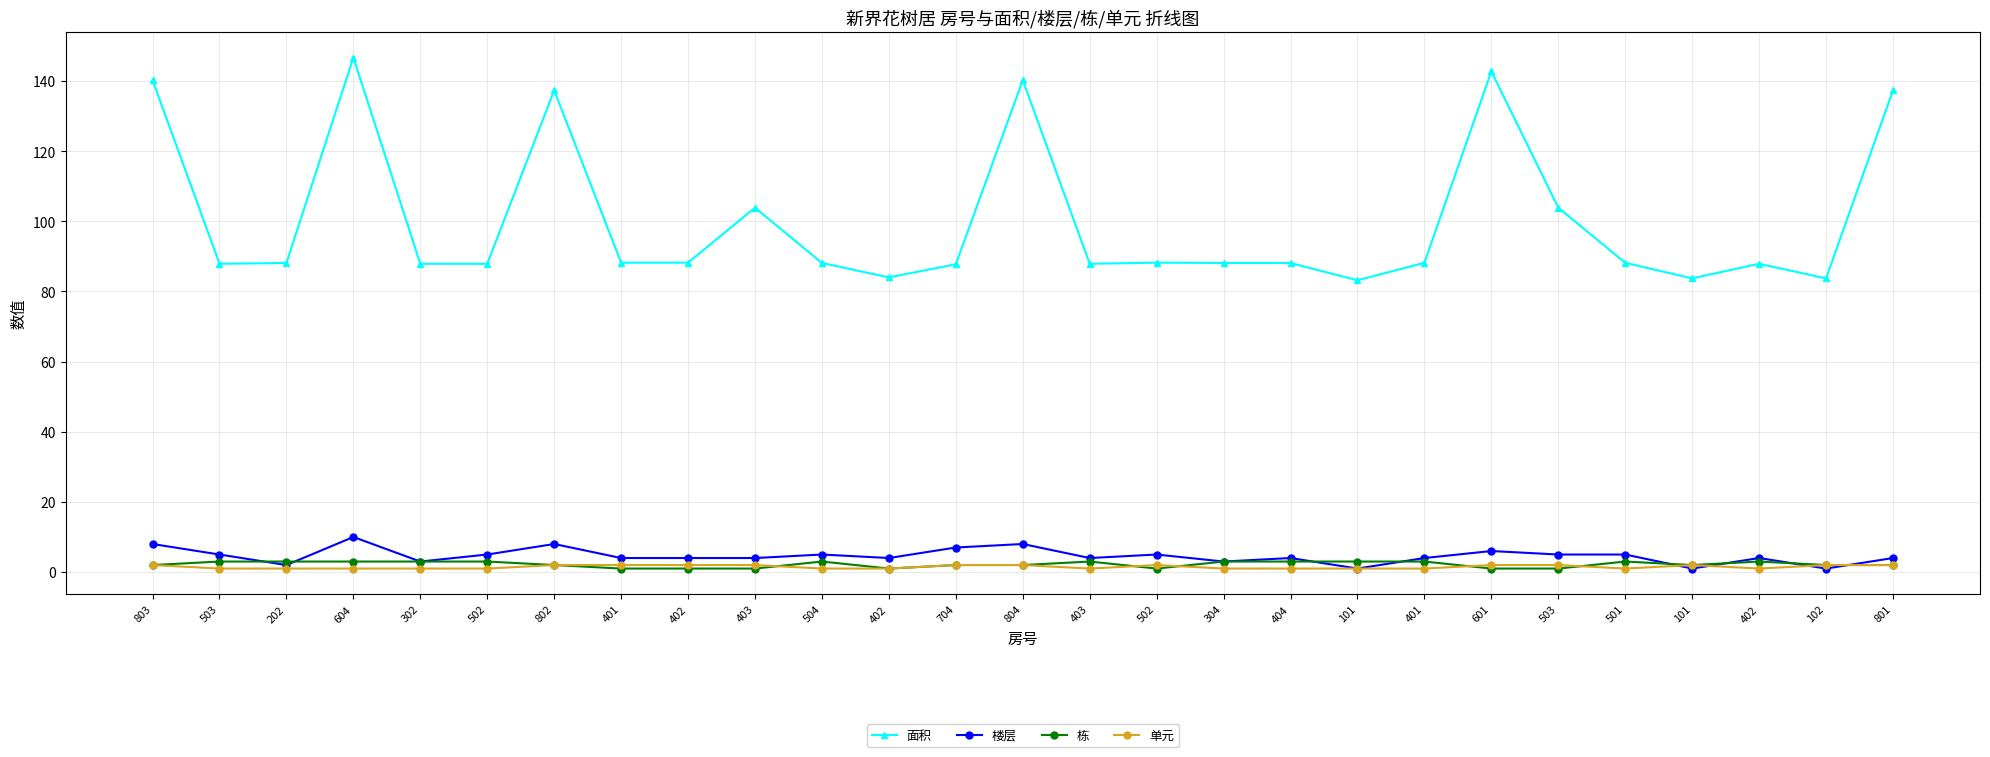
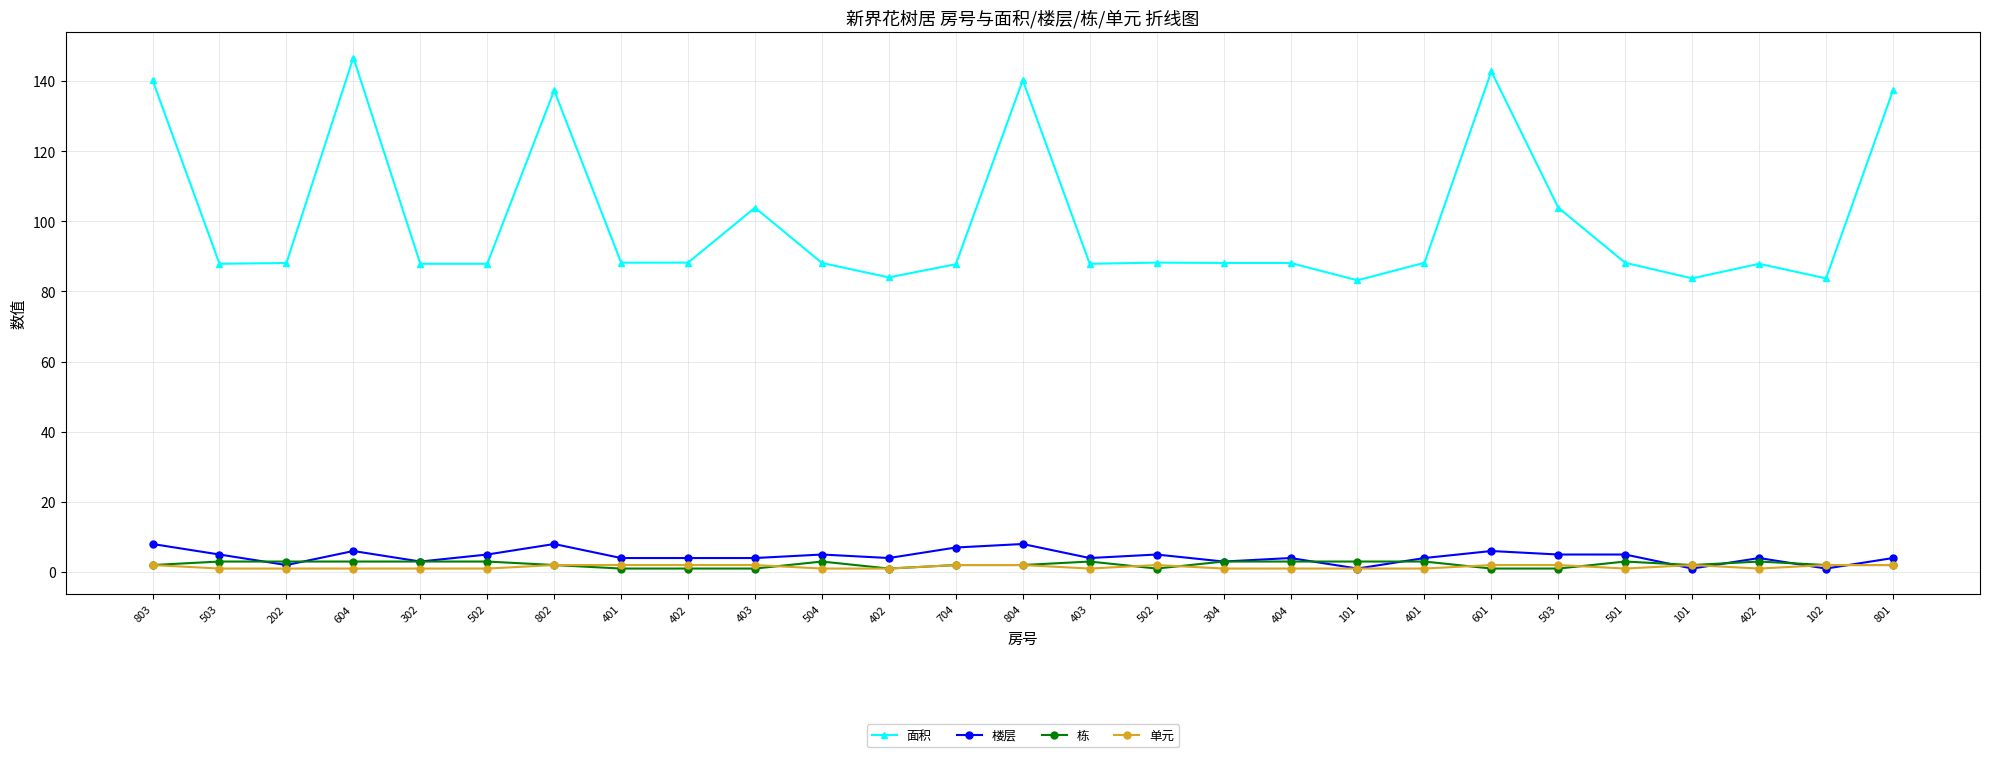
  {
    "面积": {
      "803": 140,
      "202": 88,
      "604": 147,
      "302": 88,
      "802": 137,
      "504": 88,
      "704": 88,
      "804": 140,
      "304": 88,
      "404": 88,
      "601": 143,
      "501": 88,
      "102": 84,
      "801": 137
    },
    "楼层": {
      "803": 8,
      "202": 2,
-     "604": 10,
+     "604": 6,
      "802": 8,
      "504": 5,
      "704": 7,
      "804": 8,
      "404": 4,
      "601": 6,
      "501": 5,
      "102": 1,
      "801": 4
    },
    "栋": {
      "202": 3,
      "604": 3,
      "504": 3,
      "404": 3,
      "601": 1,
      "501": 3
    },
    "单元": {
      "202": 1,
      "604": 1,
      "302": 1,
      "504": 1,
      "304": 1,
      "404": 1,
      "601": 2,
      "501": 1
    }
  }
